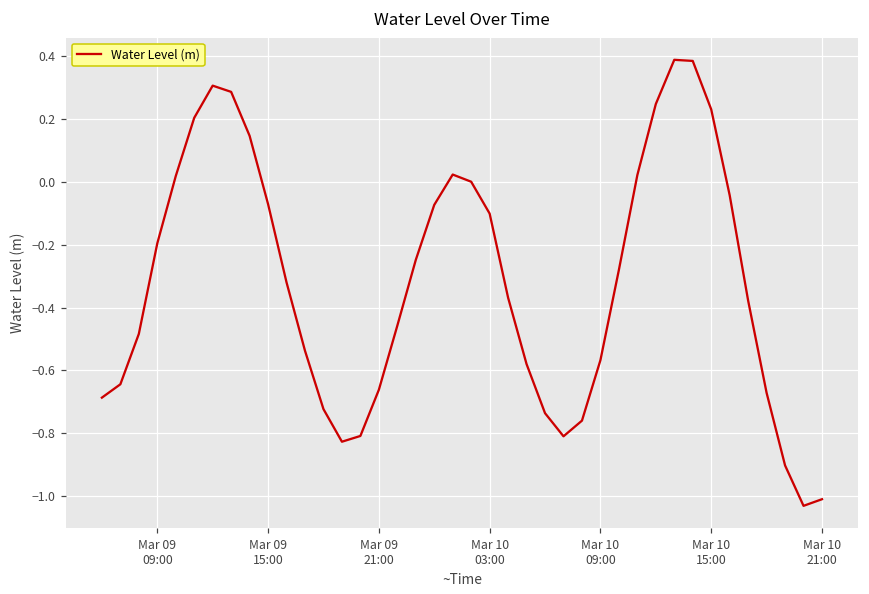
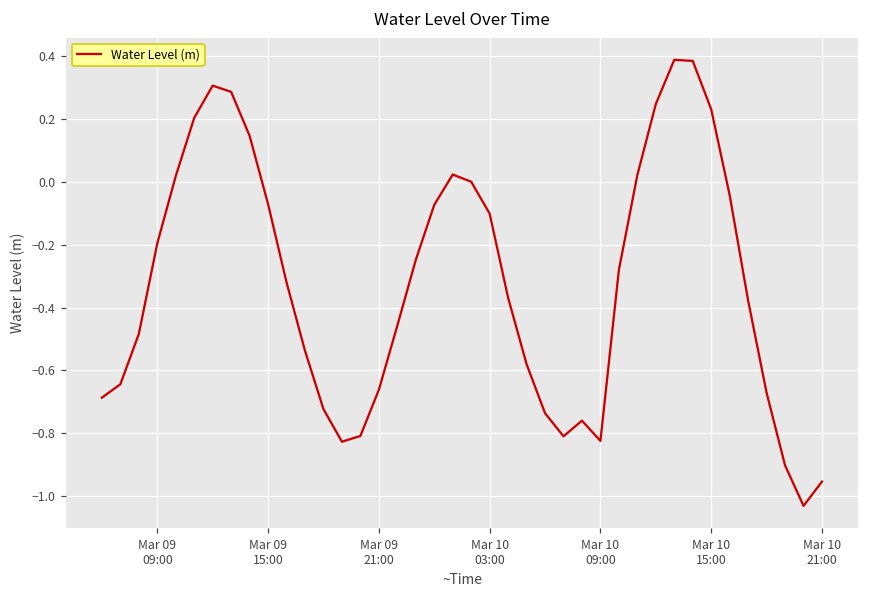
  {
    "Mar 09 09:00": -0.20,
    "Mar 09 15:00": -0.07,
    "Mar 09 21:00": -0.66,
    "Mar 10 03:00": -0.10,
-   "Mar 10 09:00": -0.57,
+   "Mar 10 09:00": -0.82,
    "Mar 10 15:00": 0.23,
-   "Mar 10 21:00": -1.01
+   "Mar 10 21:00": -0.95
  }
